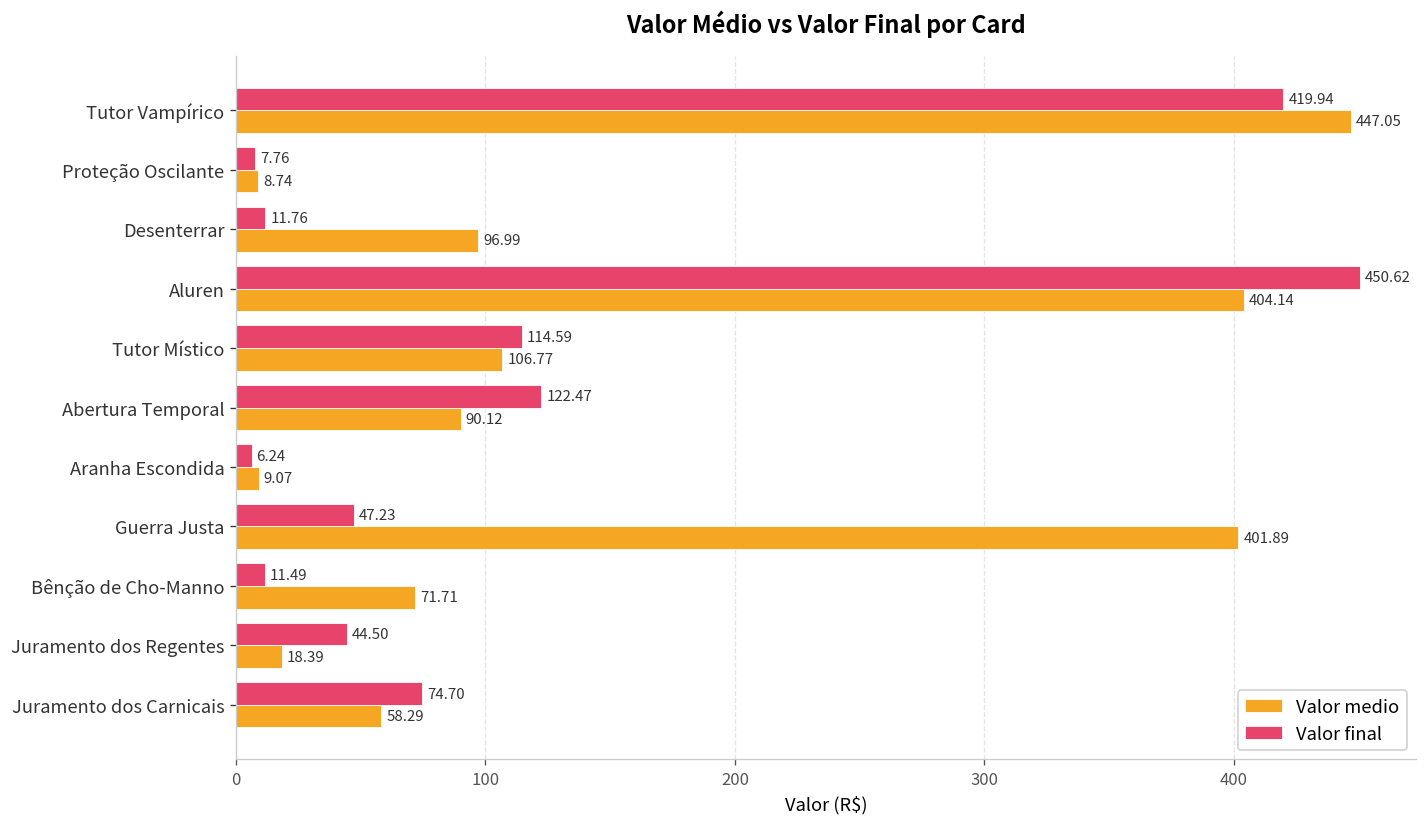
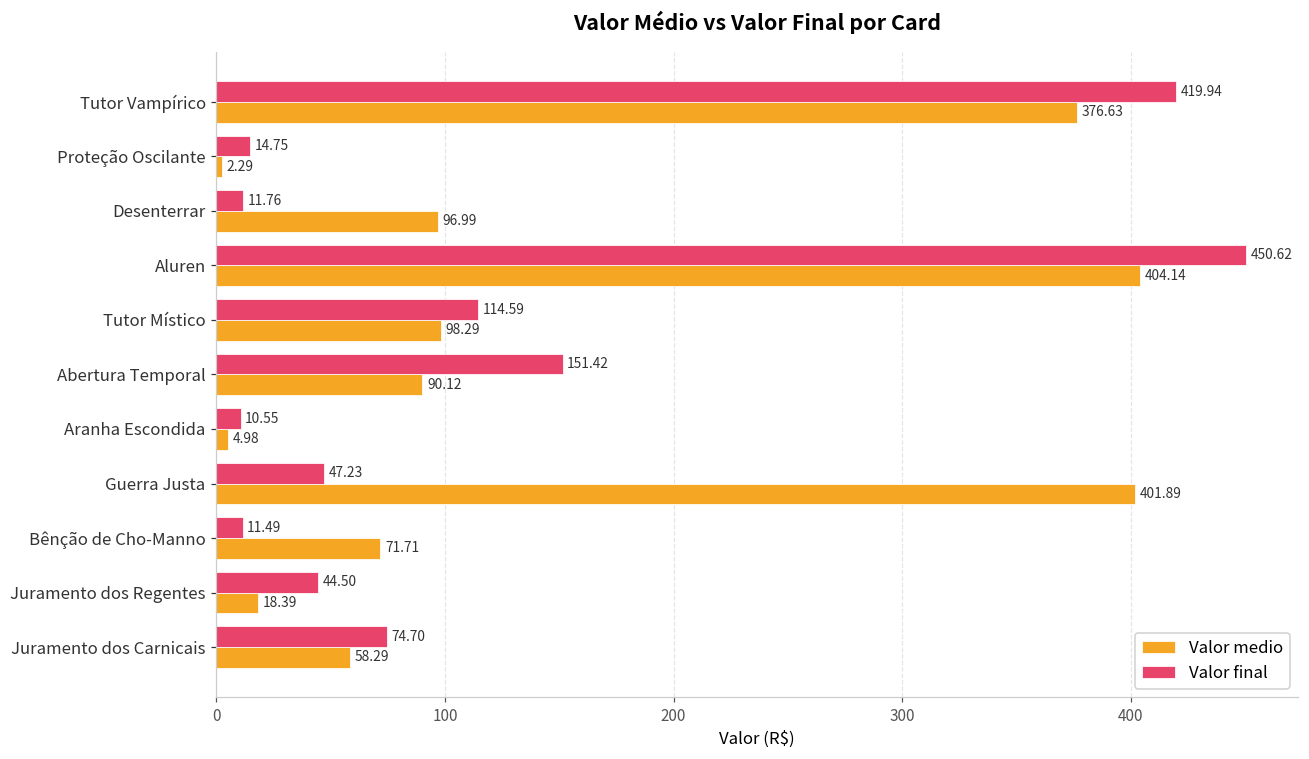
  {
    "Valor medio": {
-     "Tutor Vampírico": 447.05,
-     "Proteção Oscilante": 8.74,
+     "Tutor Vampírico": 376.63,
+     "Proteção Oscilante": 2.29,
      "Desenterrar": 96.99,
      "Aluren": 404.14,
-     "Tutor Místico": 106.77,
+     "Tutor Místico": 98.29,
      "Abertura Temporal": 90.12,
-     "Aranha Escondida": 9.07,
+     "Aranha Escondida": 4.98,
      "Guerra Justa": 401.89,
      "Bênção de Cho-Manno": 71.71,
      "Juramento dos Regentes": 18.39,
      "Juramento dos Carnicais": 58.29
    },
    "Valor final": {
      "Tutor Vampírico": 419.94,
-     "Proteção Oscilante": 7.76,
+     "Proteção Oscilante": 14.75,
      "Desenterrar": 11.76,
      "Aluren": 450.62,
      "Tutor Místico": 114.59,
-     "Abertura Temporal": 122.47,
-     "Aranha Escondida": 6.24,
+     "Abertura Temporal": 151.42,
+     "Aranha Escondida": 10.55,
      "Guerra Justa": 47.23,
      "Bênção de Cho-Manno": 11.49,
      "Juramento dos Regentes": 44.50,
      "Juramento dos Carnicais": 74.70
    }
  }
